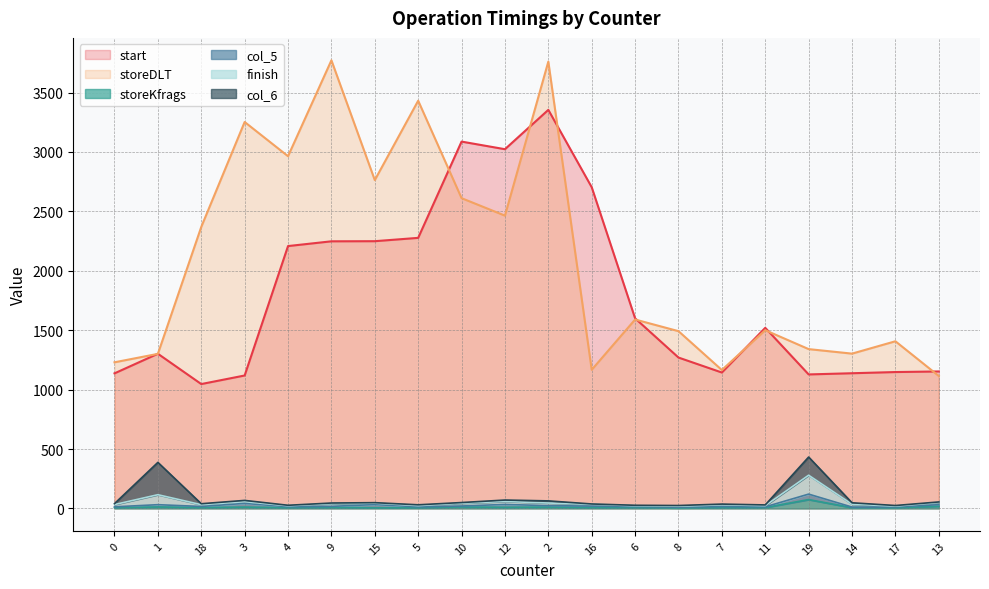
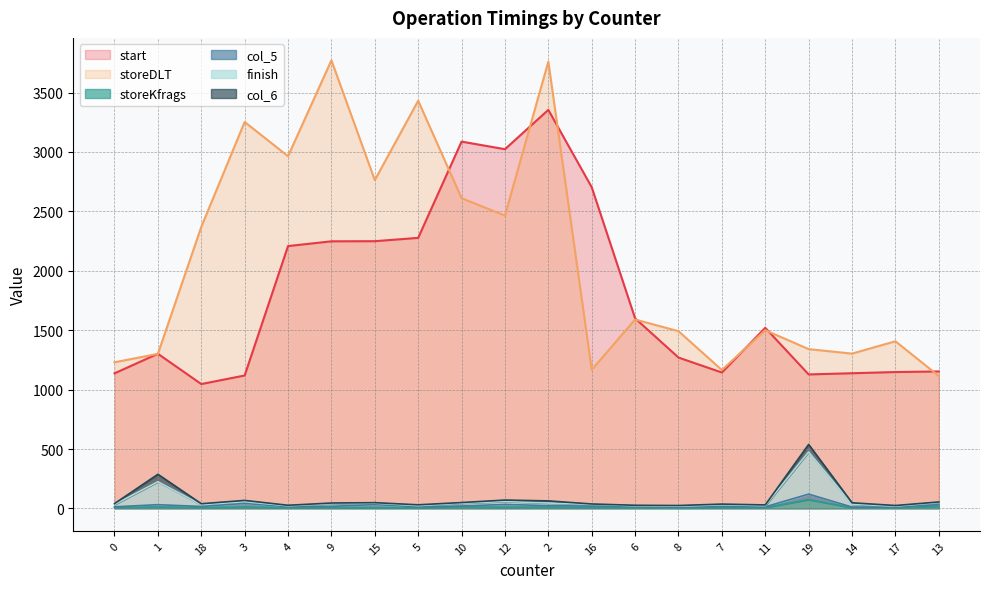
  {
    "finish": {
-     "1": 80,
-     "19": 160
+     "1": 190,
+     "19": 360
    },
    "col_6": {
-     "1": 270,
-     "19": 150
+     "1": 60,
+     "19": 60
    }
  }
